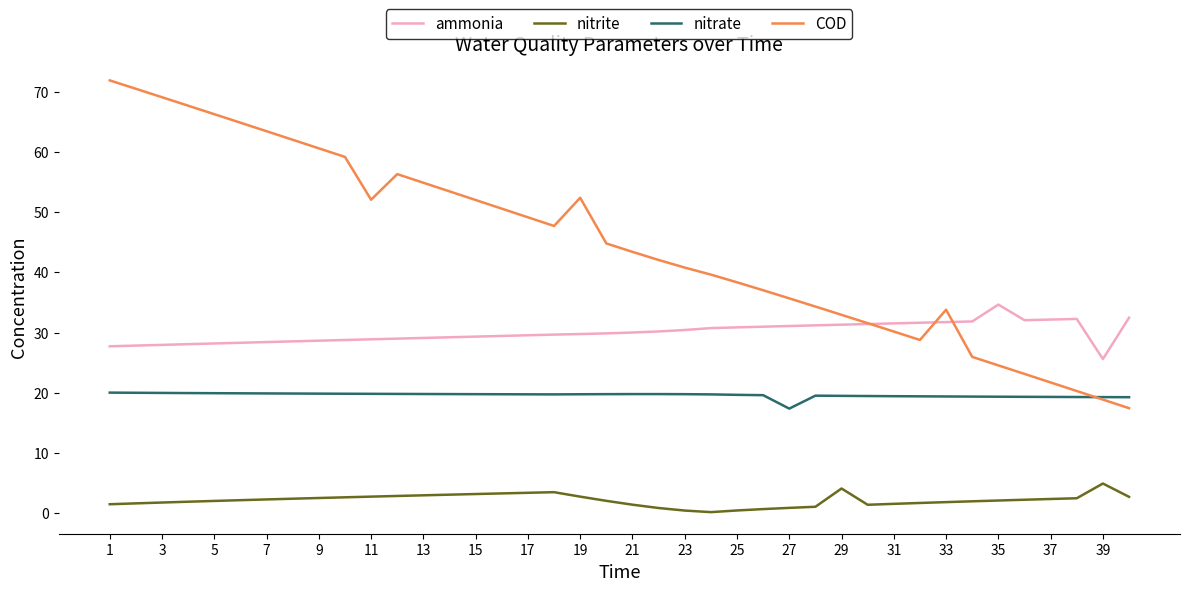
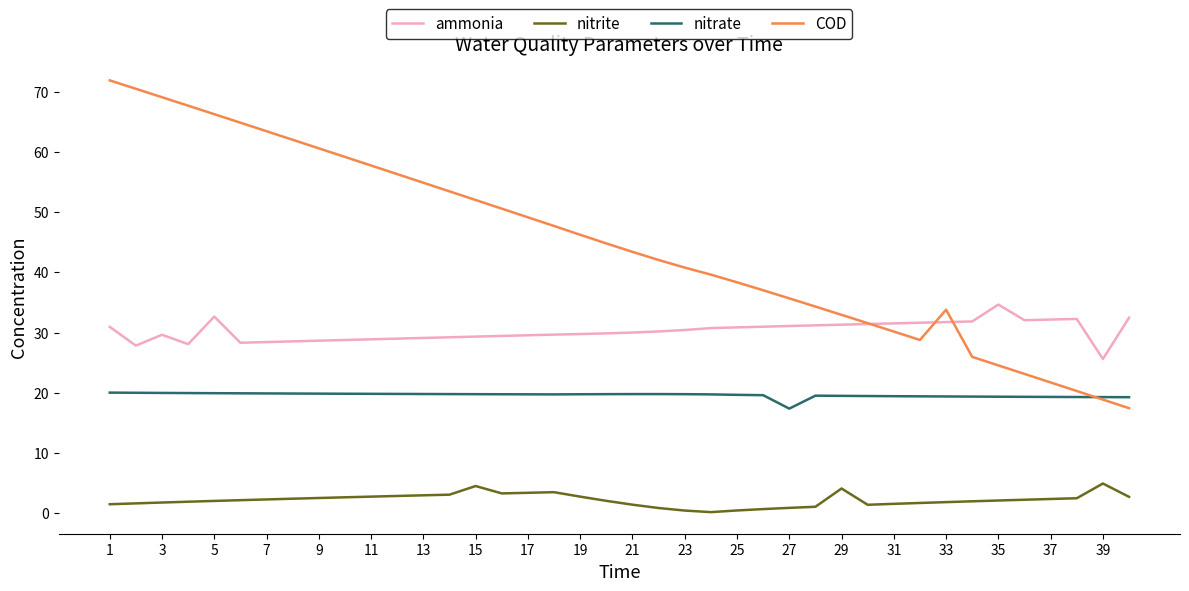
  {
    "ammonia": {
-     "1": 28,
-     "3": 28,
-     "5": 28,
+     "1": 31,
+     "3": 30,
+     "5": 33,
      "7": 28,
      "9": 29,
      "11": 29,
      "13": 29,
      "15": 29,
      "17": 30,
      "19": 30,
      "21": 30,
      "23": 30,
      "25": 31,
      "27": 31,
      "29": 31,
      "31": 32,
      "33": 32,
      "35": 35,
      "37": 32,
      "39": 26
    },
    "nitrite": {
      "1": 2,
      "3": 2,
      "5": 2,
      "7": 2,
      "9": 3,
      "11": 3,
      "13": 3,
-     "15": 3,
+     "15": 5,
      "17": 3,
      "19": 3,
      "21": 1,
      "23": 0,
      "25": 0,
      "27": 1,
      "29": 4,
      "31": 2,
      "33": 2,
      "35": 2,
      "37": 2,
      "39": 5
    },
    "nitrate": {
      "1": 20,
      "3": 20,
      "5": 20,
      "7": 20,
      "9": 20,
      "11": 20,
      "13": 20,
      "15": 20,
      "17": 20,
      "19": 20,
      "21": 20,
      "23": 20,
      "25": 20,
      "27": 17,
      "29": 20,
      "31": 19,
      "33": 19,
      "35": 19,
      "37": 19
    },
    "COD": {
      "1": 72,
      "3": 69,
      "5": 66,
      "7": 63,
      "9": 61,
-     "11": 52,
+     "11": 58,
      "13": 55,
      "15": 52,
      "17": 49,
-     "19": 52,
+     "19": 46,
      "21": 43,
      "23": 41,
      "25": 38,
      "27": 36,
      "29": 33,
      "31": 30,
      "33": 34,
      "35": 25,
      "37": 22
    }
  }
